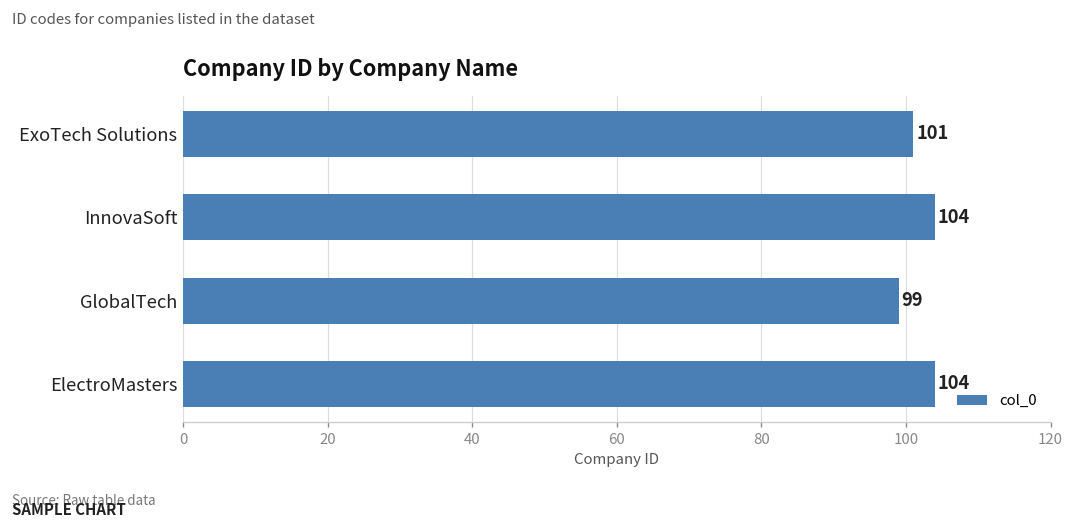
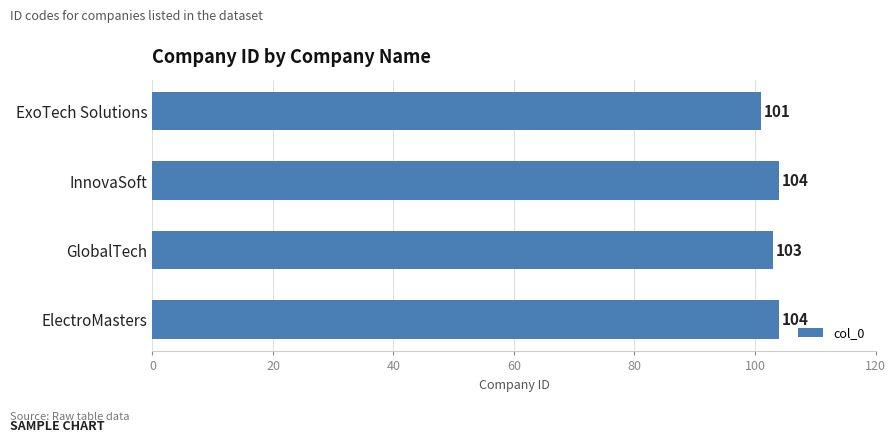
  {
    "ExoTech Solutions": 101,
    "InnovaSoft": 104,
-   "GlobalTech": 99,
+   "GlobalTech": 103,
    "ElectroMasters": 104
  }
